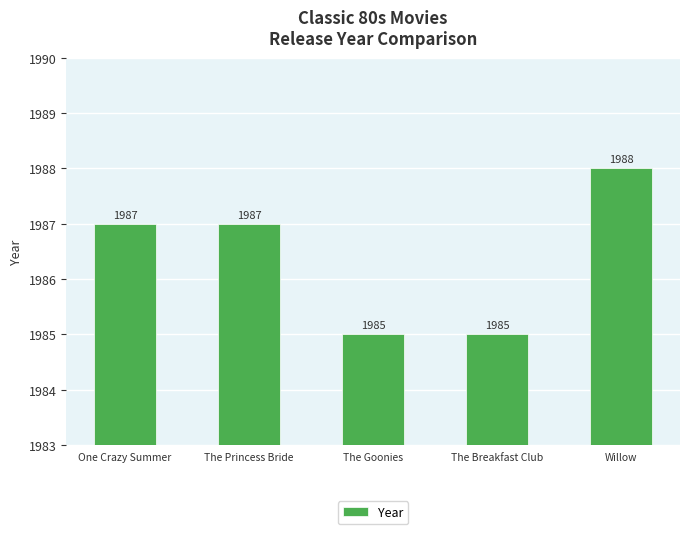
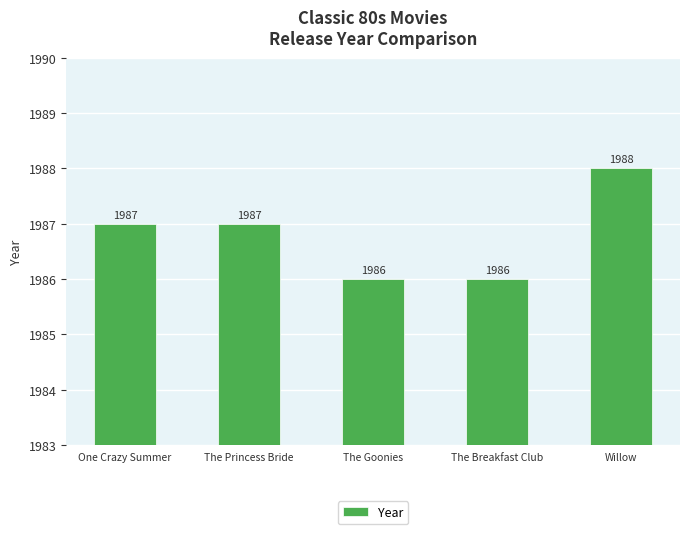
  {
    "One Crazy Summer": 1987,
    "The Princess Bride": 1987,
-   "The Goonies": 1985,
-   "The Breakfast Club": 1985,
+   "The Goonies": 1986,
+   "The Breakfast Club": 1986,
    "Willow": 1988
  }
